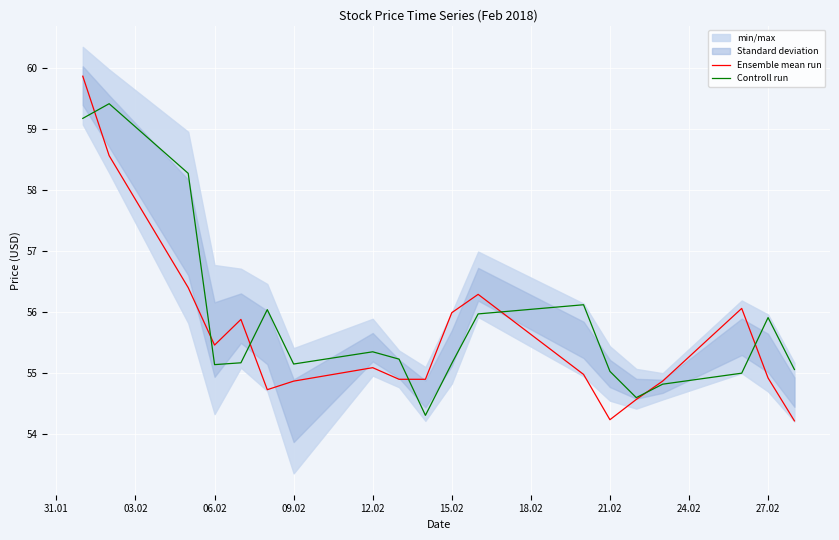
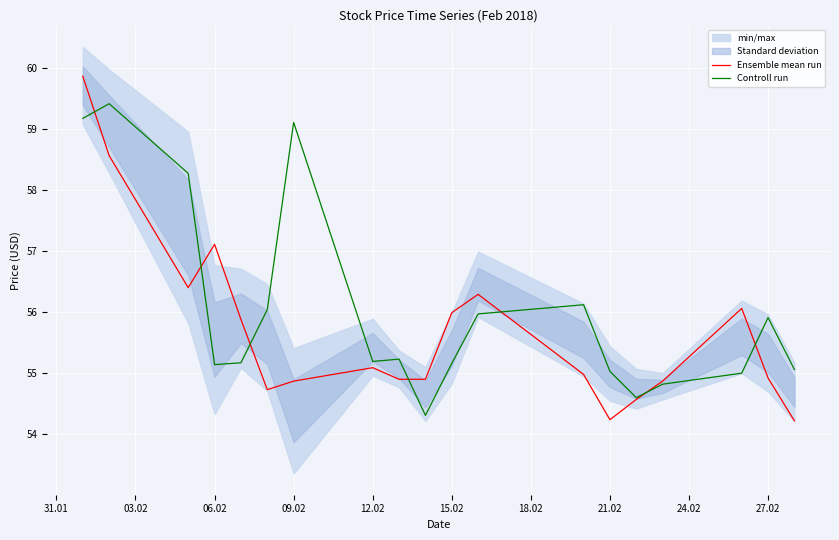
  {
    "Ensemble mean run": {
-     "06.02": 55.5,
+     "06.02": 57.1,
      "12.02": 55.1,
      "21.02": 54.2,
      "27.02": 54.9
    },
    "Controll run": {
      "06.02": 55.1,
-     "09.02": 55.2,
-     "12.02": 55.3,
+     "09.02": 59.1,
+     "12.02": 55.2,
      "15.02": 55.2,
      "21.02": 55.0,
      "27.02": 55.9
    }
  }
